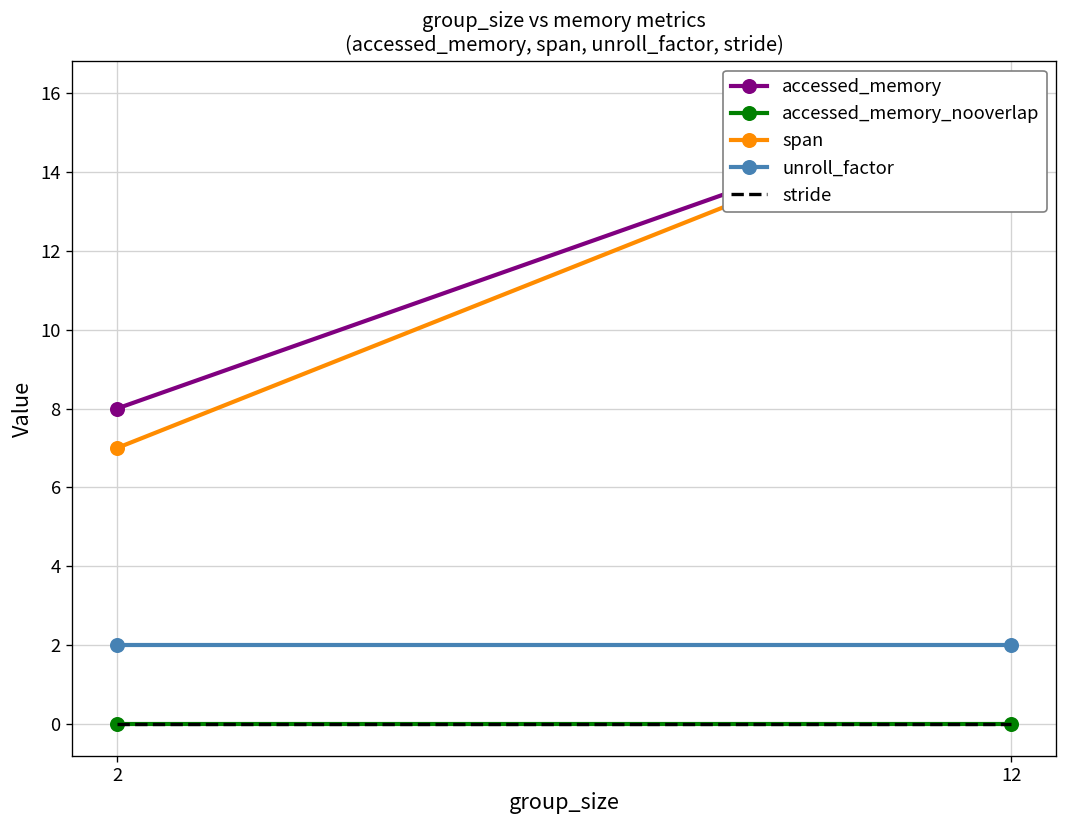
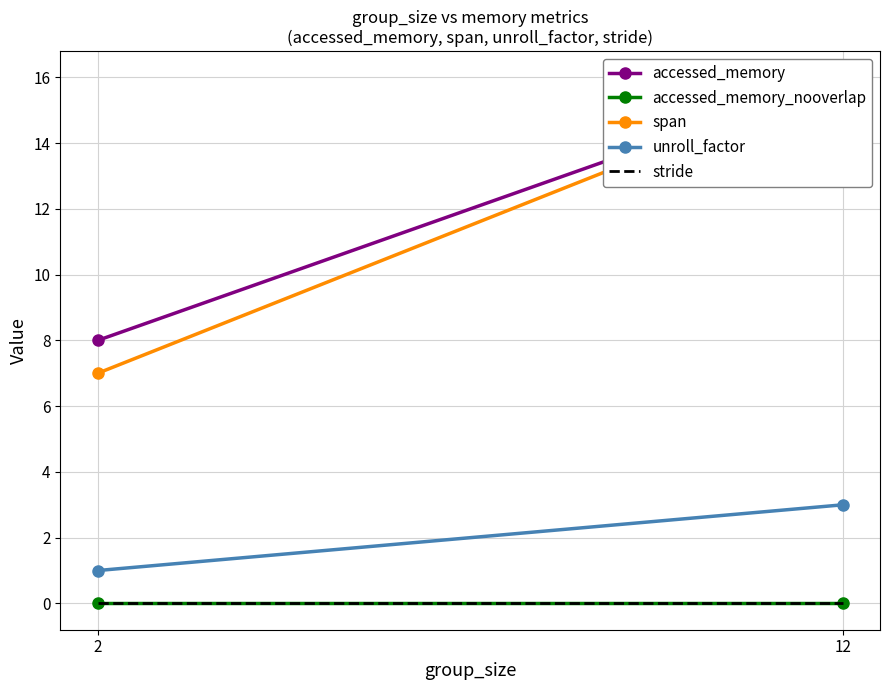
  {
    "accessed_memory": {
      "2": 8
    },
    "stride": {
      "2": 0,
      "12": 0
    },
    "span": {
      "2": 7
    },
    "unroll_factor": {
-     "2": 2,
-     "12": 2
+     "2": 1,
+     "12": 3
    }
  }
